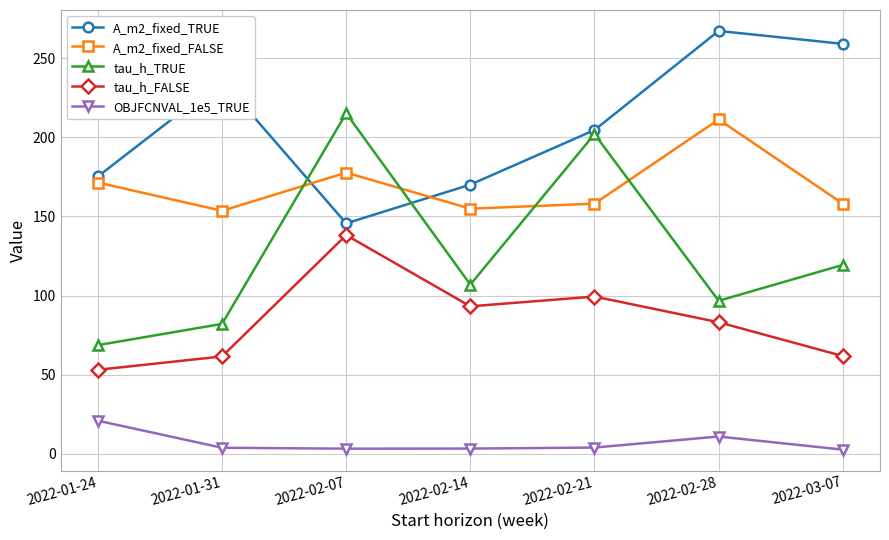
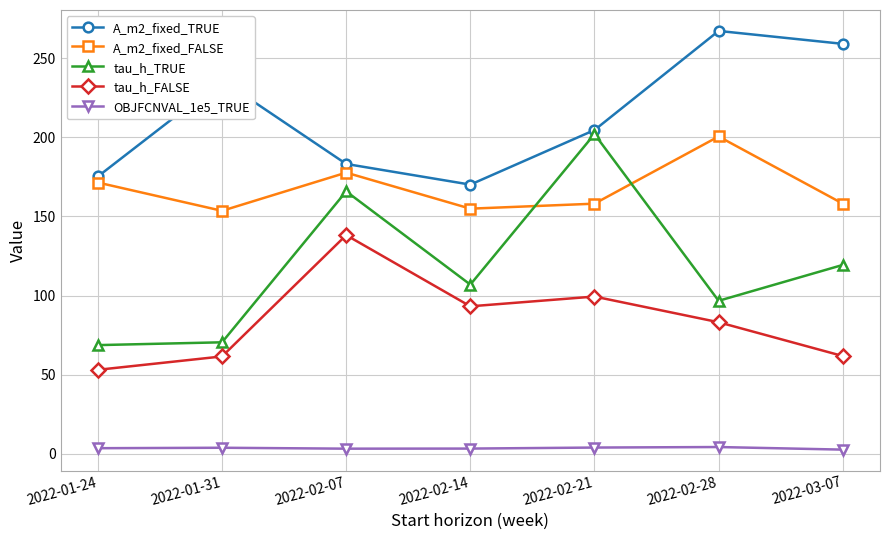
  {
    "A_m2_fixed_TRUE": {
      "2022-01-24": 175,
-     "2022-02-07": 146,
+     "2022-02-07": 183,
      "2022-02-14": 170,
      "2022-02-21": 205,
      "2022-02-28": 267,
      "2022-03-07": 259
    },
    "A_m2_fixed_FALSE": {
      "2022-01-24": 171,
      "2022-01-31": 154,
      "2022-02-07": 178,
      "2022-02-14": 155,
      "2022-02-21": 158,
-     "2022-02-28": 211,
+     "2022-02-28": 201,
      "2022-03-07": 158
    },
    "tau_h_TRUE": {
      "2022-01-24": 69,
-     "2022-01-31": 82,
-     "2022-02-07": 215,
+     "2022-01-31": 70,
+     "2022-02-07": 166,
      "2022-02-14": 107,
      "2022-02-21": 202,
      "2022-02-28": 97,
      "2022-03-07": 119
    },
    "tau_h_FALSE": {
      "2022-01-24": 53,
      "2022-01-31": 62,
      "2022-02-07": 138,
      "2022-02-14": 93,
      "2022-02-21": 99,
      "2022-02-28": 83,
      "2022-03-07": 62
    },
    "OBJFCNVAL_1e5_TRUE": {
-     "2022-01-24": 21,
+     "2022-01-24": 3,
      "2022-01-31": 4,
      "2022-02-07": 3,
      "2022-02-14": 3,
      "2022-02-21": 4,
-     "2022-02-28": 11,
+     "2022-02-28": 4,
      "2022-03-07": 3
    }
  }
